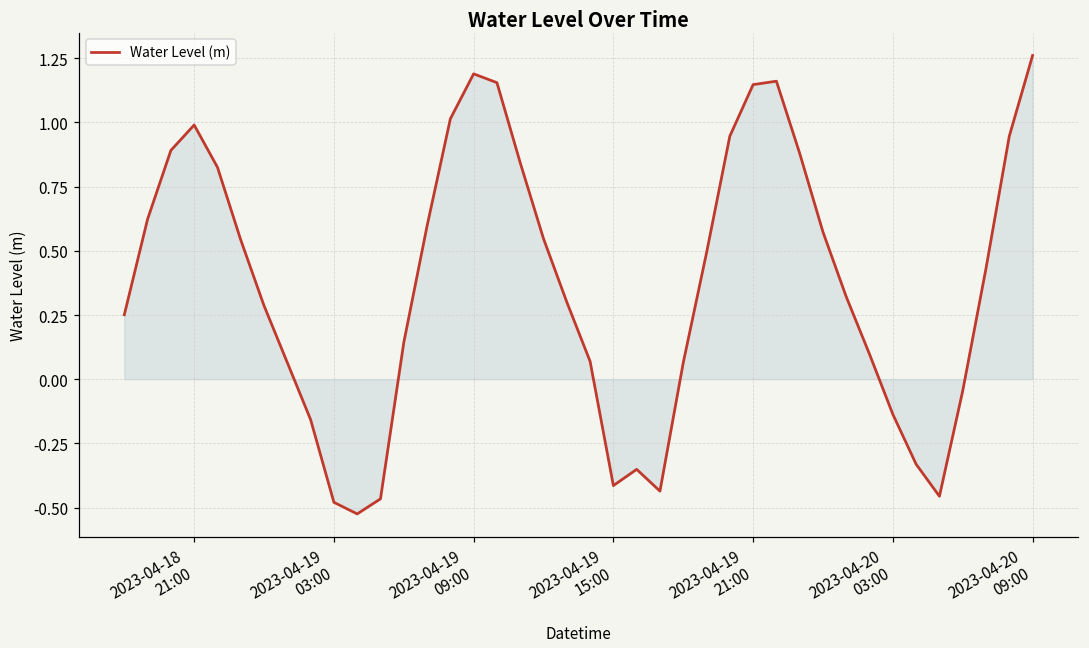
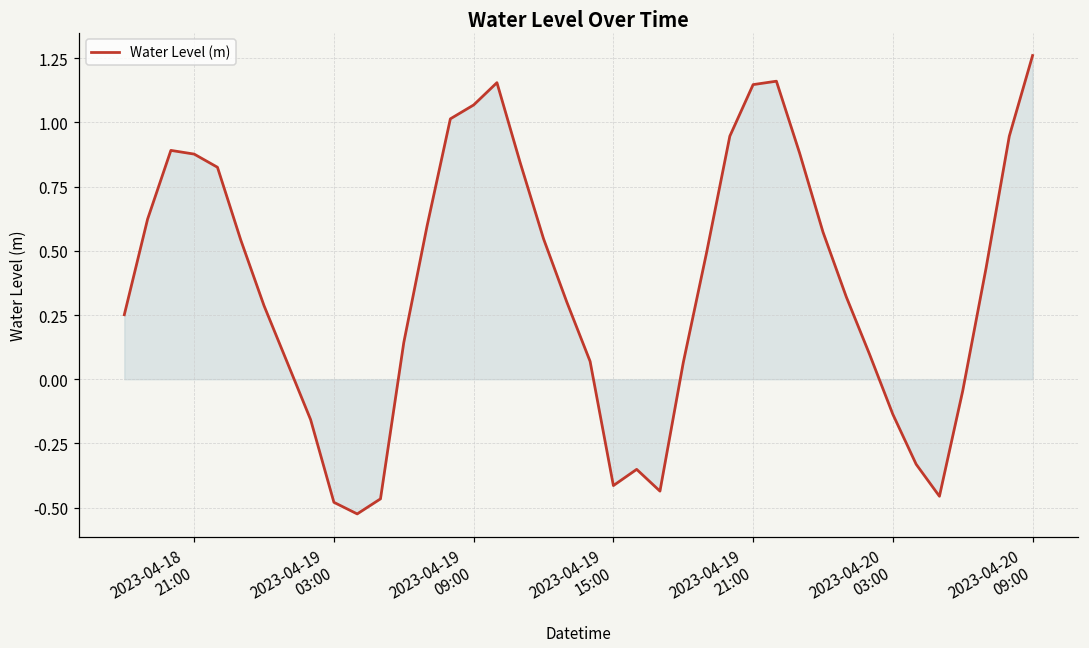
  {
    "Water Level (m)": {
-     "2023-04-18 21:00": 0.99,
+     "2023-04-18 21:00": 0.88,
      "2023-04-19 03:00": -0.48,
-     "2023-04-19 09:00": 1.19,
+     "2023-04-19 09:00": 1.07,
      "2023-04-19 15:00": -0.41,
      "2023-04-20 03:00": -0.14
    }
  }
